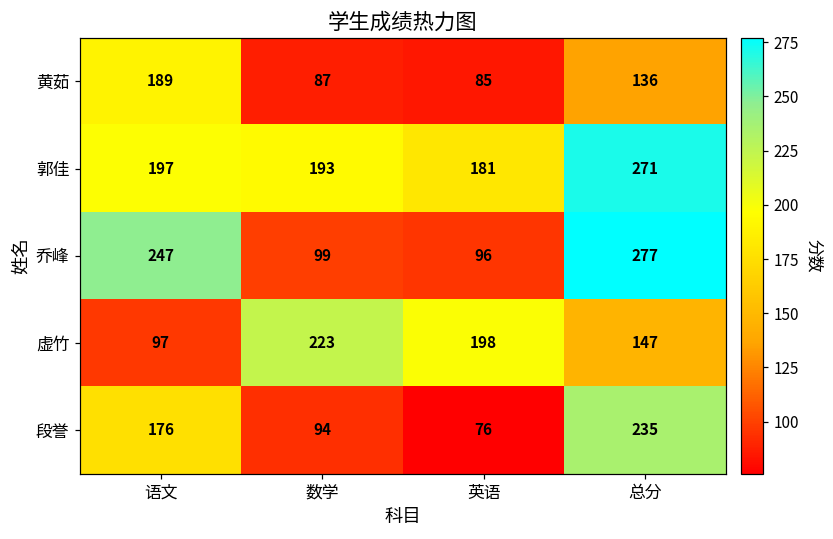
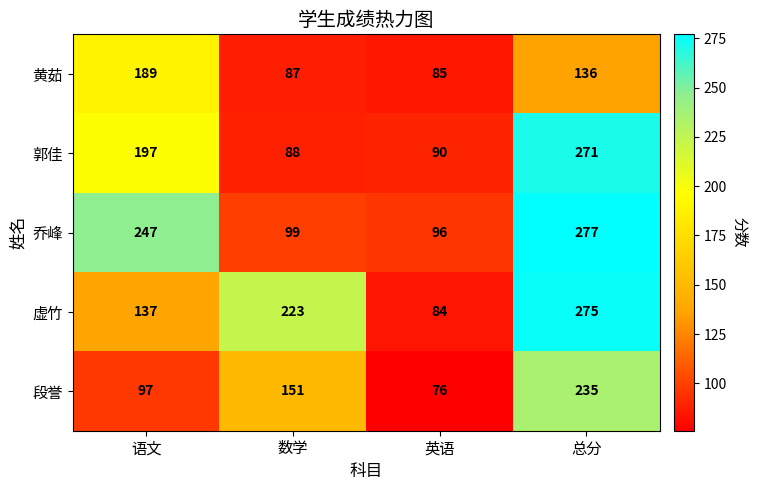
  {
    "黄茹": {
      "语文": 189,
      "数学": 87,
      "英语": 85,
      "总分": 136
    },
    "郭佳": {
      "语文": 197,
-     "数学": 193,
-     "英语": 181,
+     "数学": 88,
+     "英语": 90,
      "总分": 271
    },
    "乔峰": {
      "语文": 247,
      "数学": 99,
      "英语": 96,
      "总分": 277
    },
    "虚竹": {
-     "语文": 97,
+     "语文": 137,
      "数学": 223,
-     "英语": 198,
-     "总分": 147
+     "英语": 84,
+     "总分": 275
    },
    "段誉": {
-     "语文": 176,
-     "数学": 94,
+     "语文": 97,
+     "数学": 151,
      "英语": 76,
      "总分": 235
    }
  }
